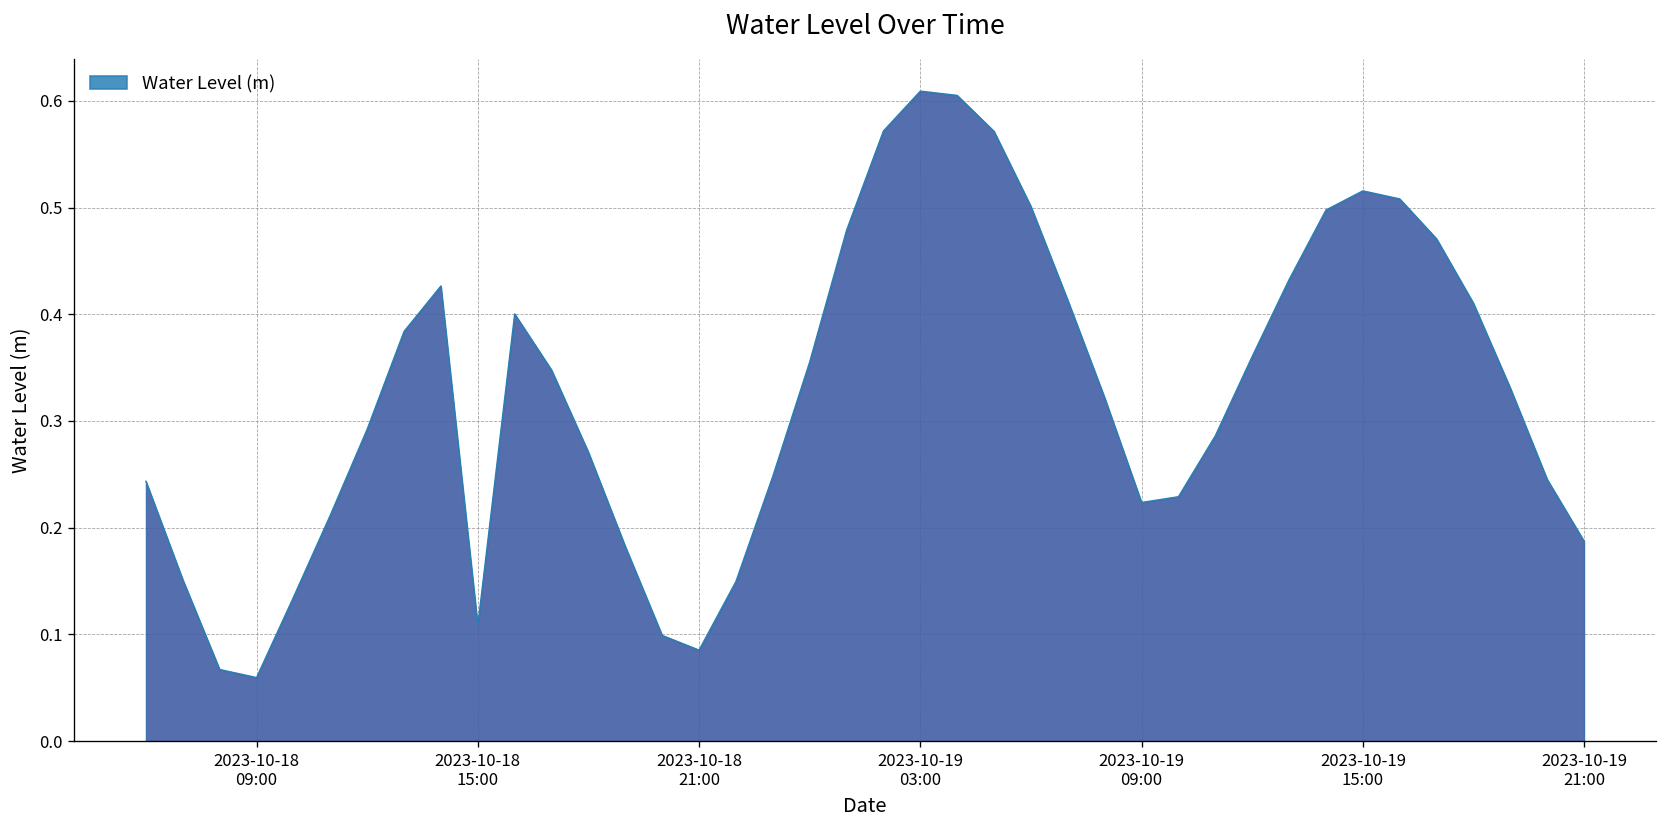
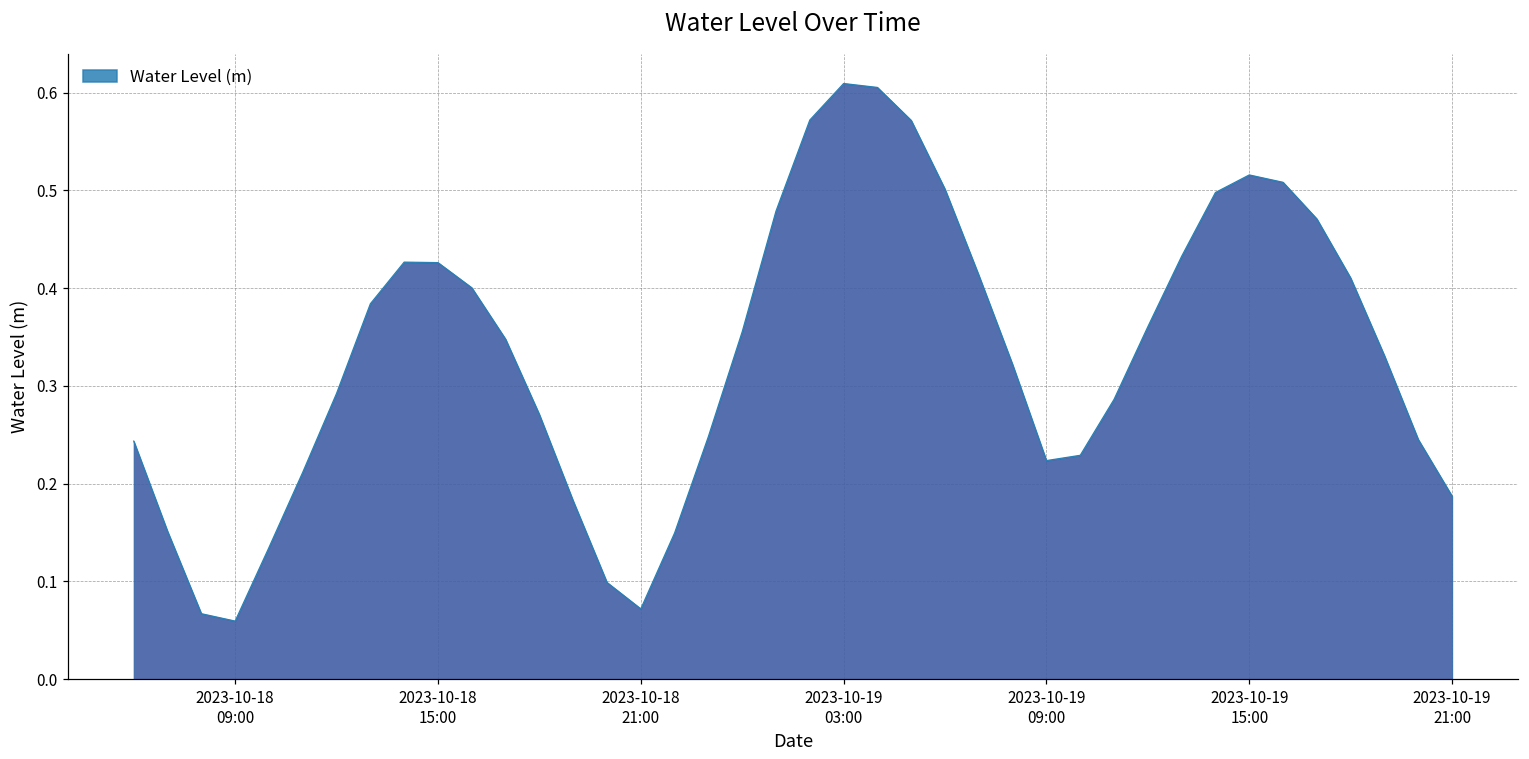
  {
    "2023-10-18 09:00": 0.06,
-   "2023-10-18 15:00": 0.11,
-   "2023-10-18 21:00": 0.09,
+   "2023-10-18 15:00": 0.43,
+   "2023-10-18 21:00": 0.07,
    "2023-10-19 03:00": 0.61,
    "2023-10-19 09:00": 0.22,
    "2023-10-19 15:00": 0.52,
    "2023-10-19 21:00": 0.19
  }
